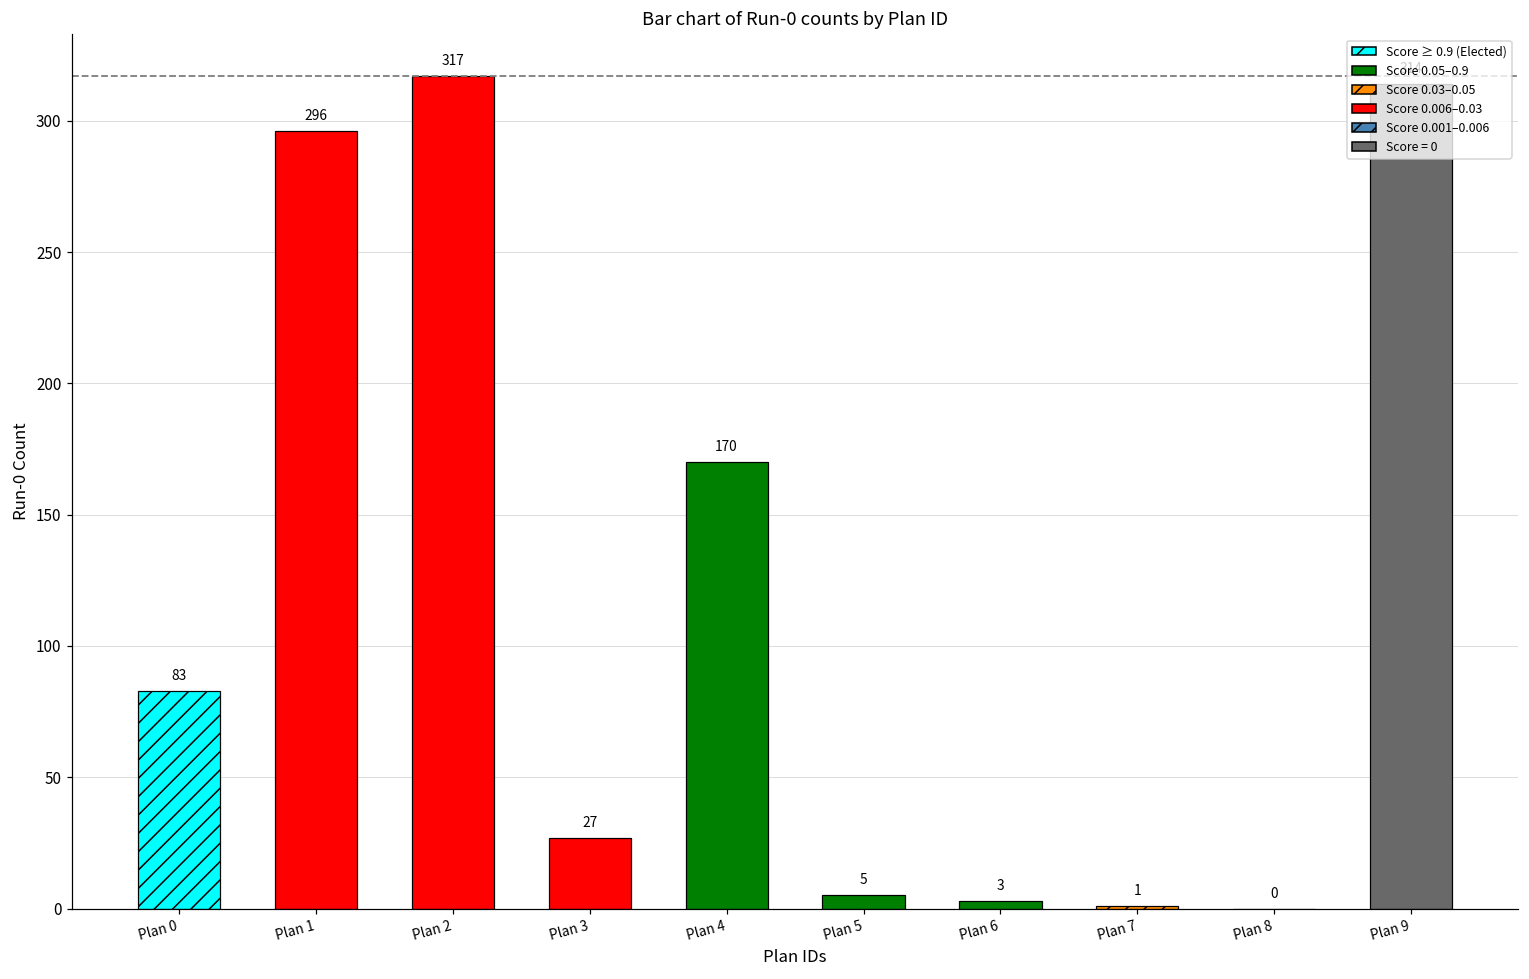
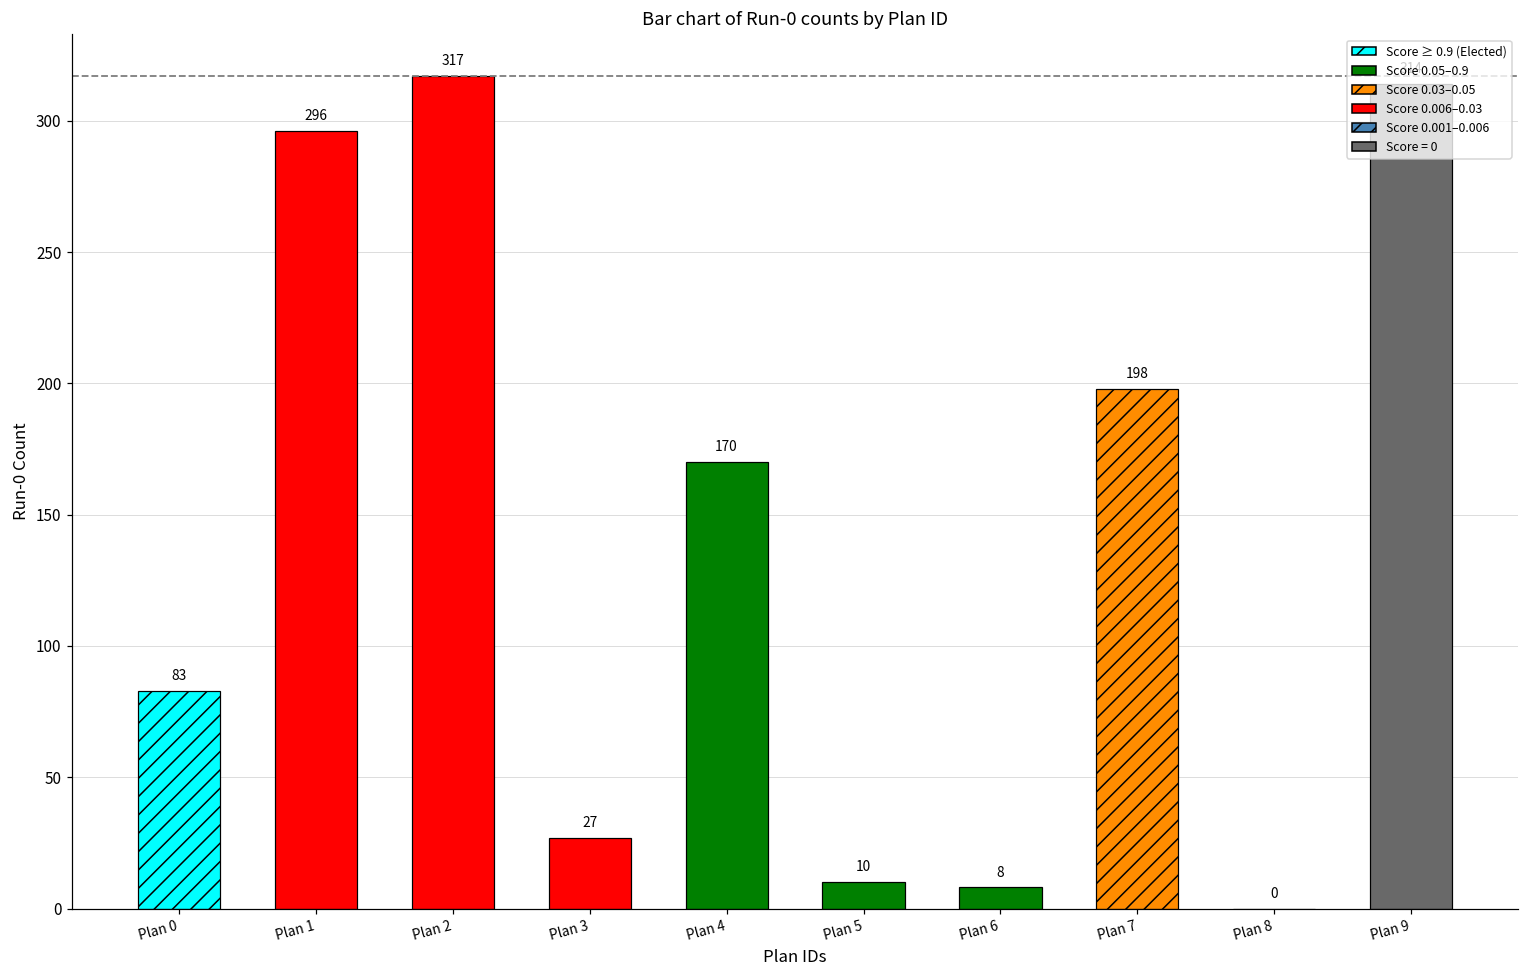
  {
    "Plan 0": 83,
    "Plan 1": 296,
    "Plan 2": 317,
    "Plan 3": 27,
    "Plan 4": 170,
-   "Plan 5": 5,
-   "Plan 6": 3,
-   "Plan 7": 1,
+   "Plan 5": 10,
+   "Plan 6": 8,
+   "Plan 7": 198,
    "Plan 8": 0
  }
